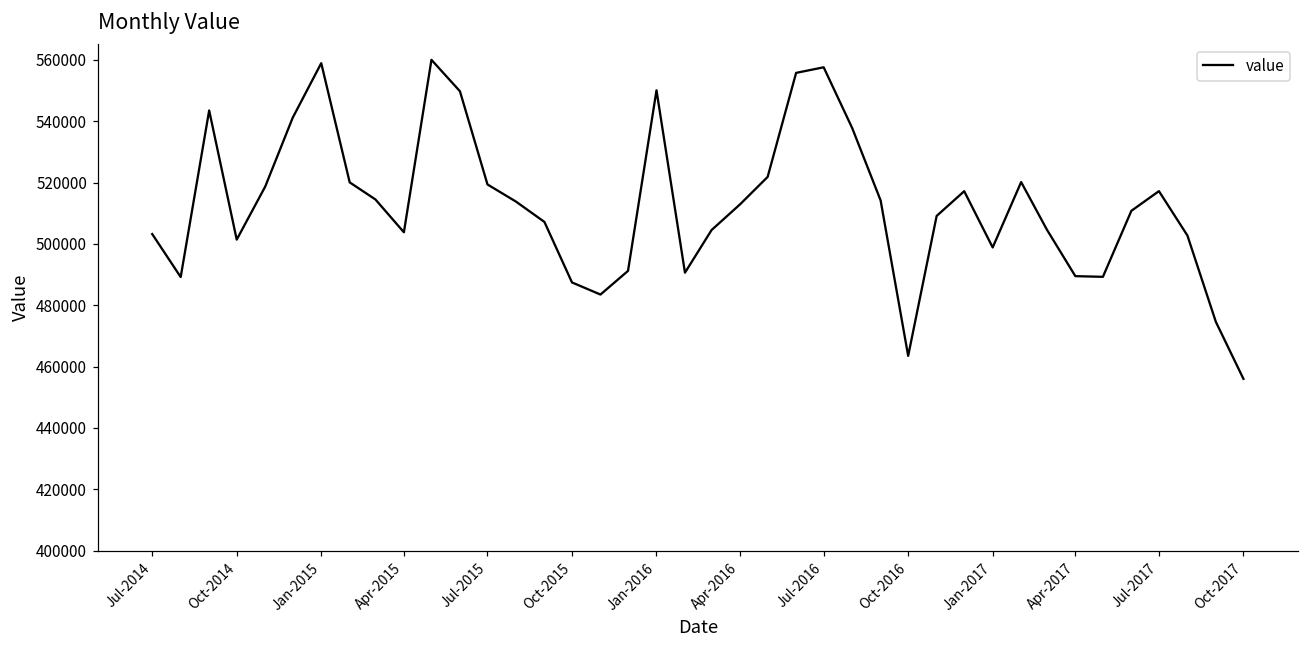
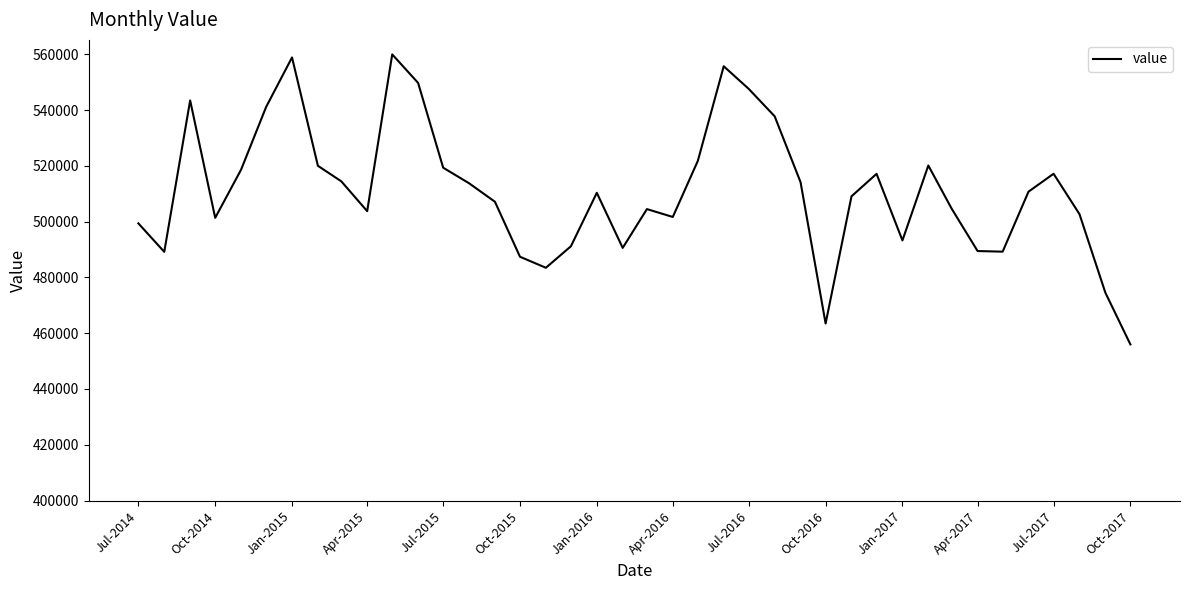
  {
-   "Jul-2014": 503000,
+   "Jul-2014": 499000,
    "Oct-2014": 501000,
    "Jan-2015": 559000,
    "Apr-2015": 504000,
    "Jul-2015": 519000,
    "Oct-2015": 487000,
-   "Jan-2016": 550000,
-   "Apr-2016": 513000,
-   "Jul-2016": 558000,
+   "Jan-2016": 510000,
+   "Apr-2016": 502000,
+   "Jul-2016": 548000,
    "Oct-2016": 463000,
-   "Jan-2017": 499000,
+   "Jan-2017": 493000,
    "Apr-2017": 489000,
    "Jul-2017": 517000,
    "Oct-2017": 456000
  }
